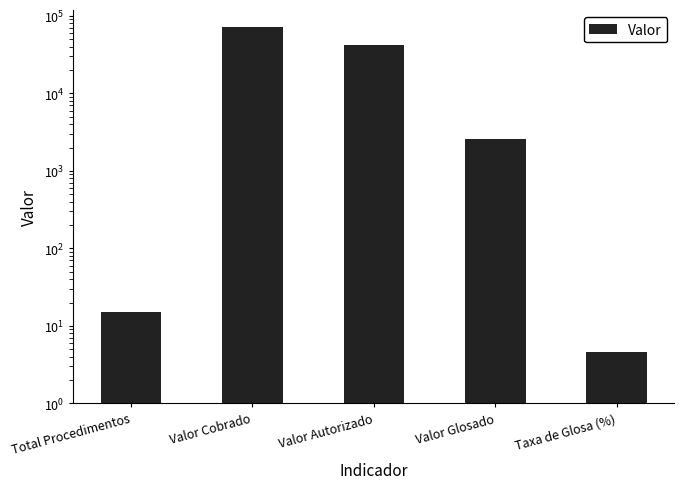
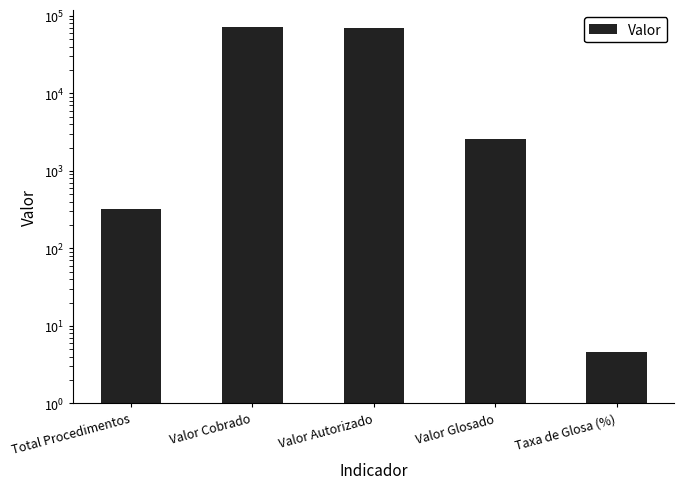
  {
-   "Total Procedimentos": 15,
+   "Total Procedimentos": 320,
    "Valor Cobrado": 70000,
-   "Valor Autorizado": 40000,
+   "Valor Autorizado": 70000,
    "Valor Glosado": 2600,
    "Taxa de Glosa (%)": 5
  }
